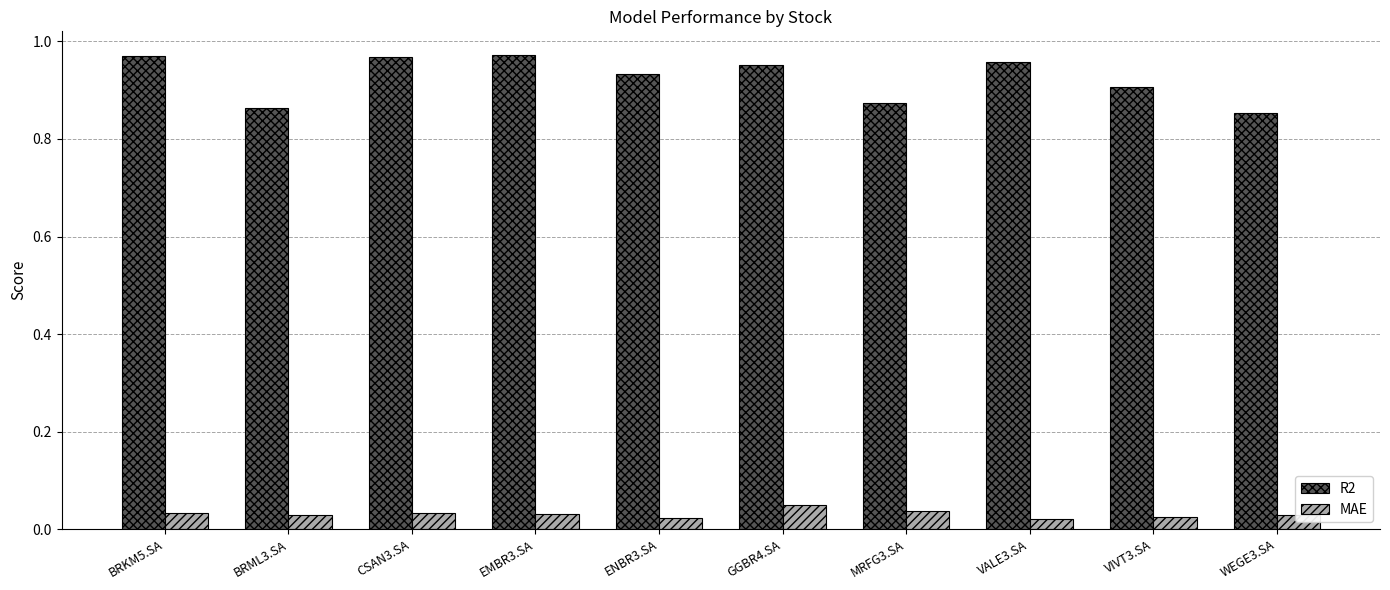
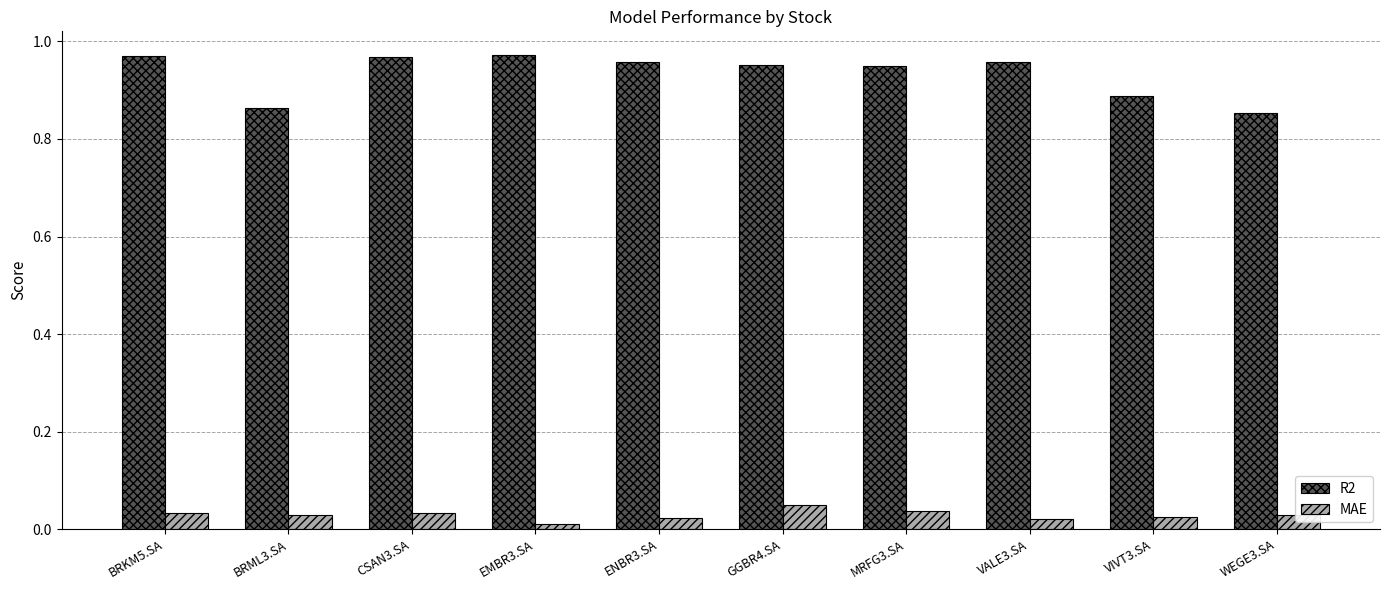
  {
    "R2": {
      "BRKM5.SA": 0.97,
      "BRML3.SA": 0.86,
      "CSAN3.SA": 0.97,
      "EMBR3.SA": 0.97,
-     "ENBR3.SA": 0.93,
+     "ENBR3.SA": 0.96,
      "GGBR4.SA": 0.95,
-     "MRFG3.SA": 0.87,
+     "MRFG3.SA": 0.95,
      "VALE3.SA": 0.96,
-     "VIVT3.SA": 0.91,
+     "VIVT3.SA": 0.89,
      "WEGE3.SA": 0.85
    },
    "MAE": {
      "BRKM5.SA": 0.03,
      "BRML3.SA": 0.03,
      "CSAN3.SA": 0.03,
-     "EMBR3.SA": 0.03,
+     "EMBR3.SA": 0.01,
      "ENBR3.SA": 0.02,
      "GGBR4.SA": 0.05,
      "MRFG3.SA": 0.04,
      "VALE3.SA": 0.02,
      "VIVT3.SA": 0.03
    }
  }
